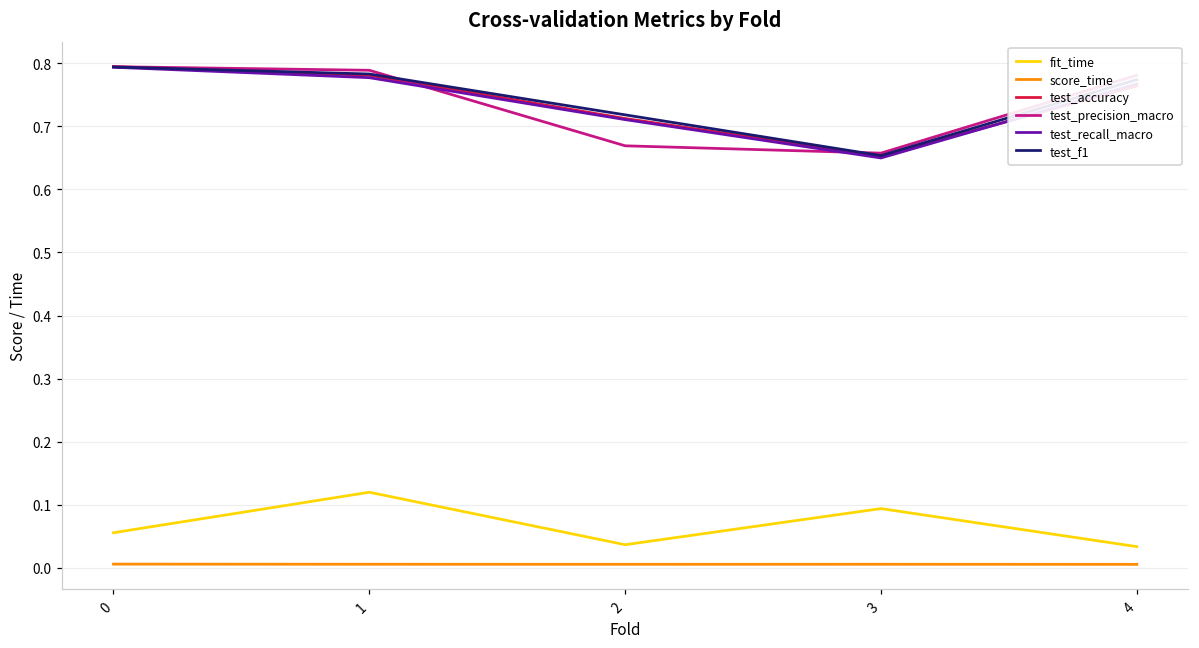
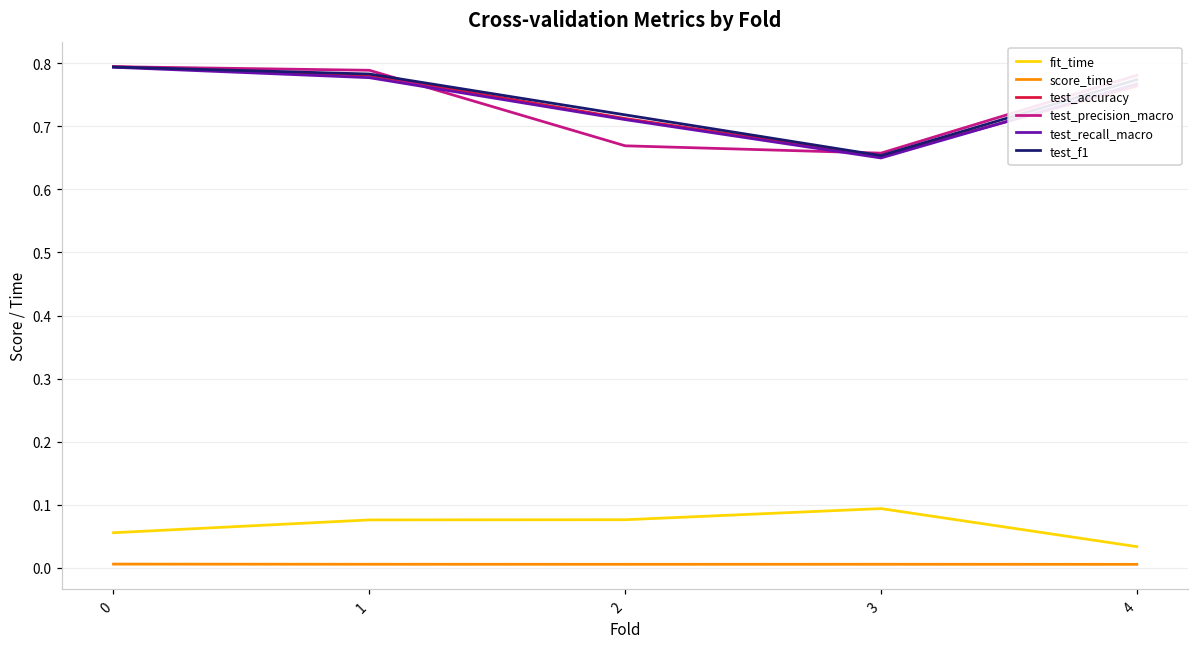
  {
    "fit_time": {
      "0": 0.06,
-     "1": 0.12,
-     "2": 0.04,
+     "1": 0.08,
+     "2": 0.08,
      "3": 0.09,
      "4": 0.03
    },
    "score_time": {
      "0": 0.01,
      "1": 0.01,
      "2": 0.01,
      "3": 0.01,
      "4": 0.01
    },
    "test_precision_macro": {
      "1": 0.79,
      "2": 0.67
    },
    "test_f1": {
      "2": 0.72
    }
  }
